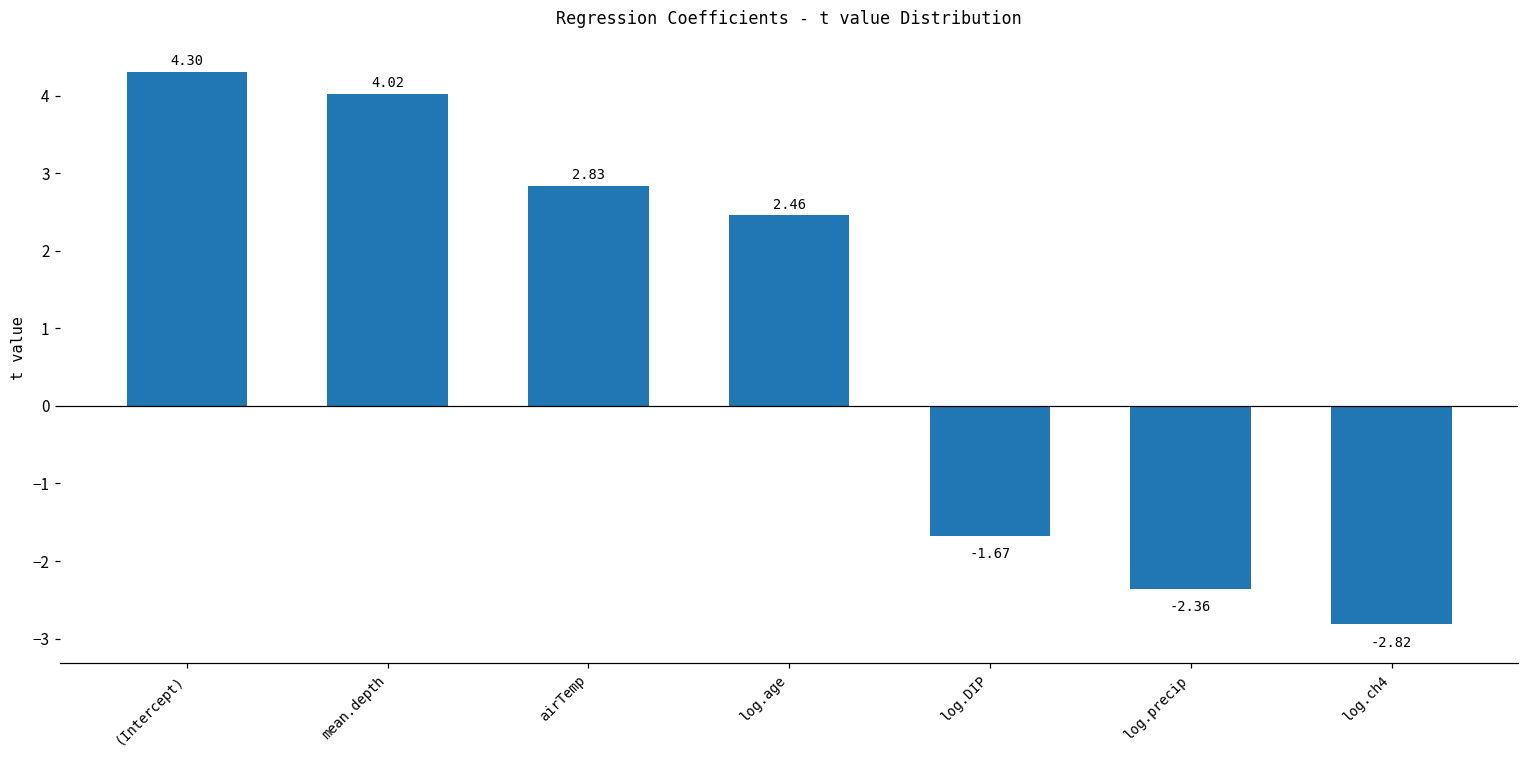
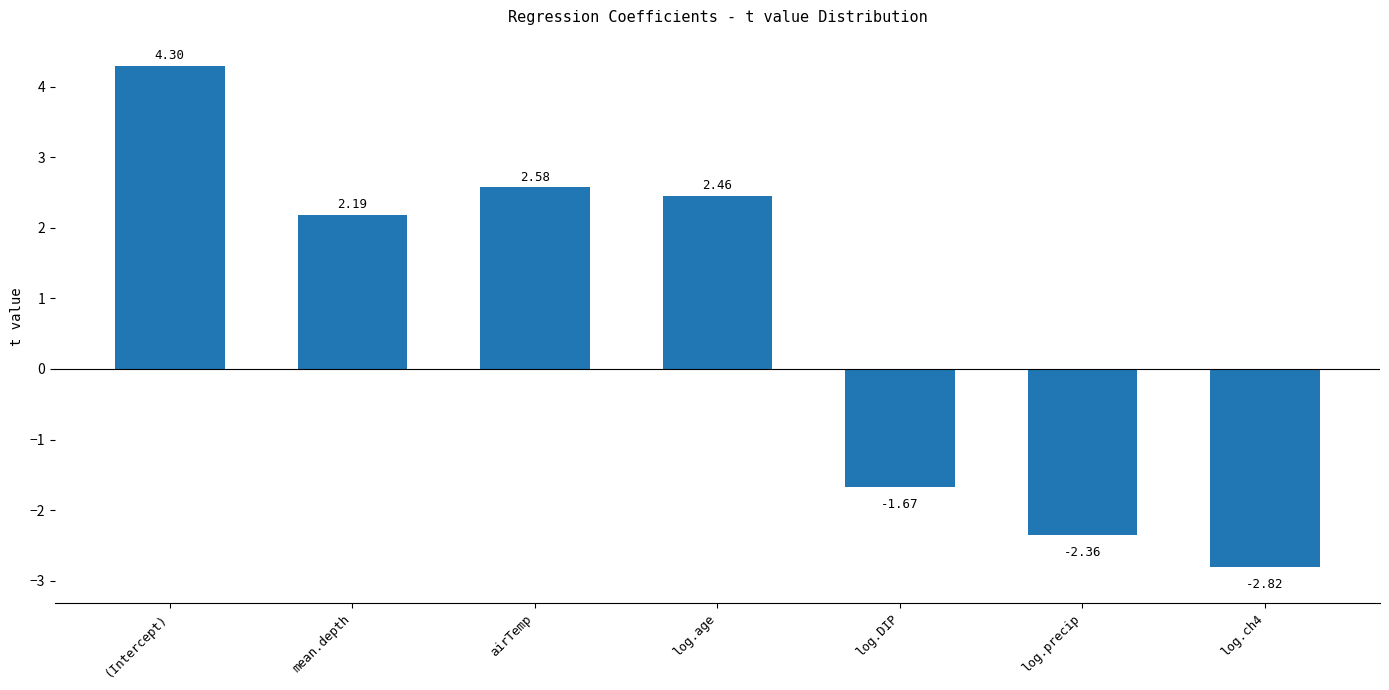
  {
    "(Intercept)": 4.30,
-   "mean.depth": 4.02,
-   "airTemp": 2.83,
+   "mean.depth": 2.19,
+   "airTemp": 2.58,
    "log.age": 2.46,
    "log.DIP": -1.67,
    "log.precip": -2.36,
    "log.ch4": -2.82
  }
